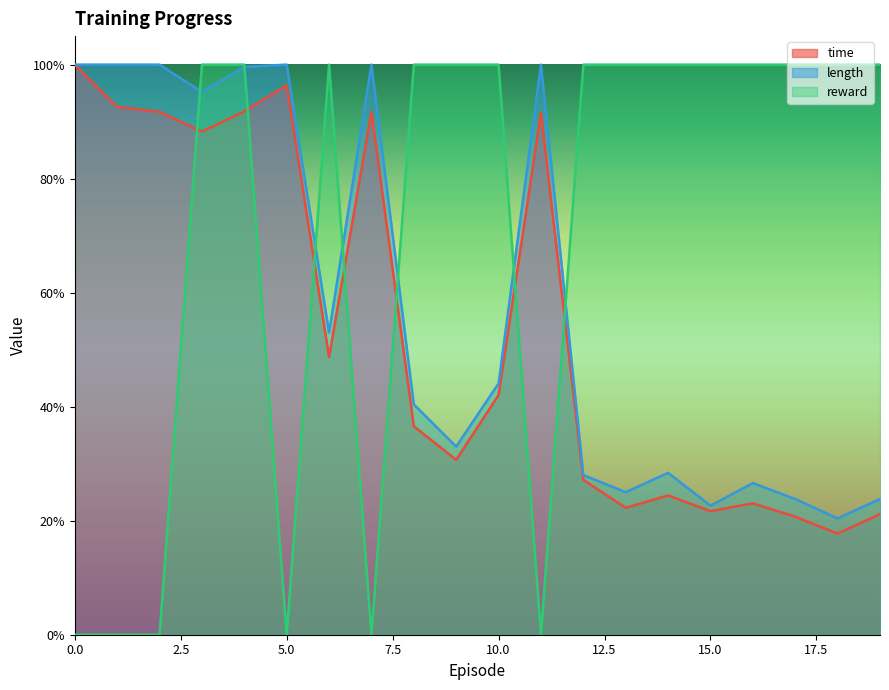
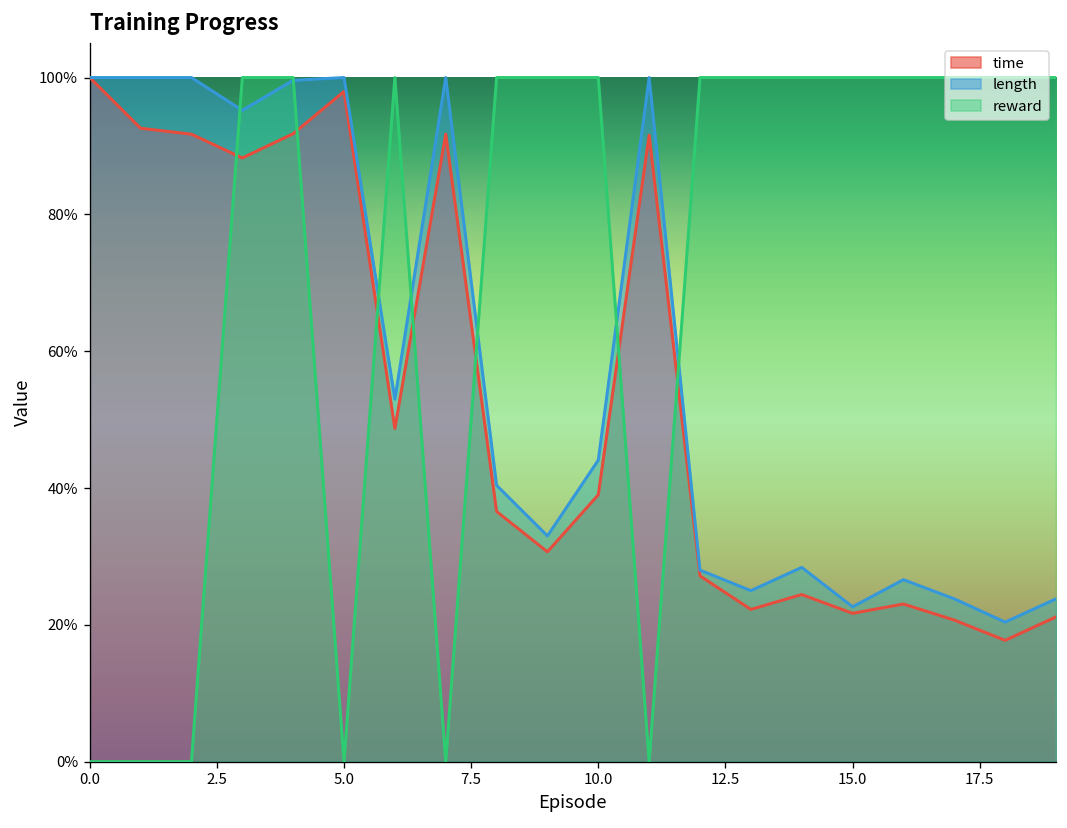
  {
    "time": {
-     "5.0": "96%",
-     "10.0": "42%",
+     "5.0": "98%",
+     "10.0": "39%",
      "15.0": "22%"
    },
    "length": {
      "5.0": "100%",
      "10.0": "44%",
      "15.0": "23%"
    },
    "reward": {
      "0.0": "0%",
      "5.0": "0%",
      "10.0": "100%",
      "15.0": "100%"
    }
  }
